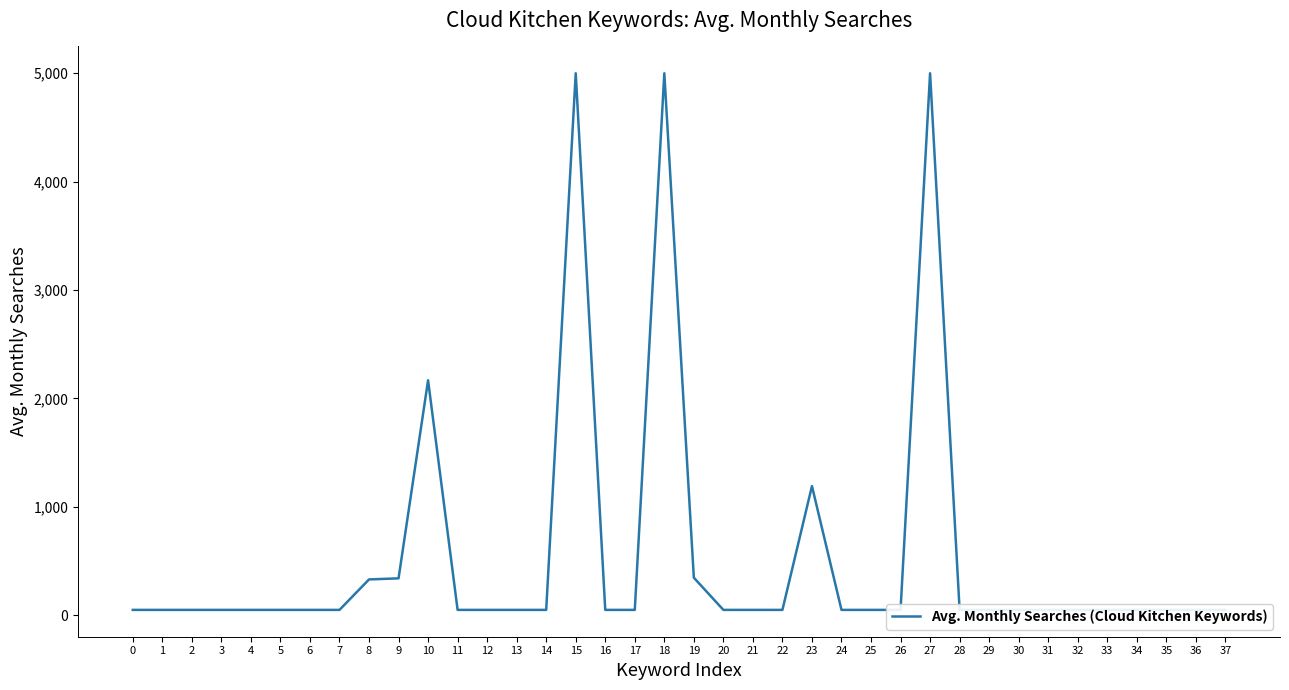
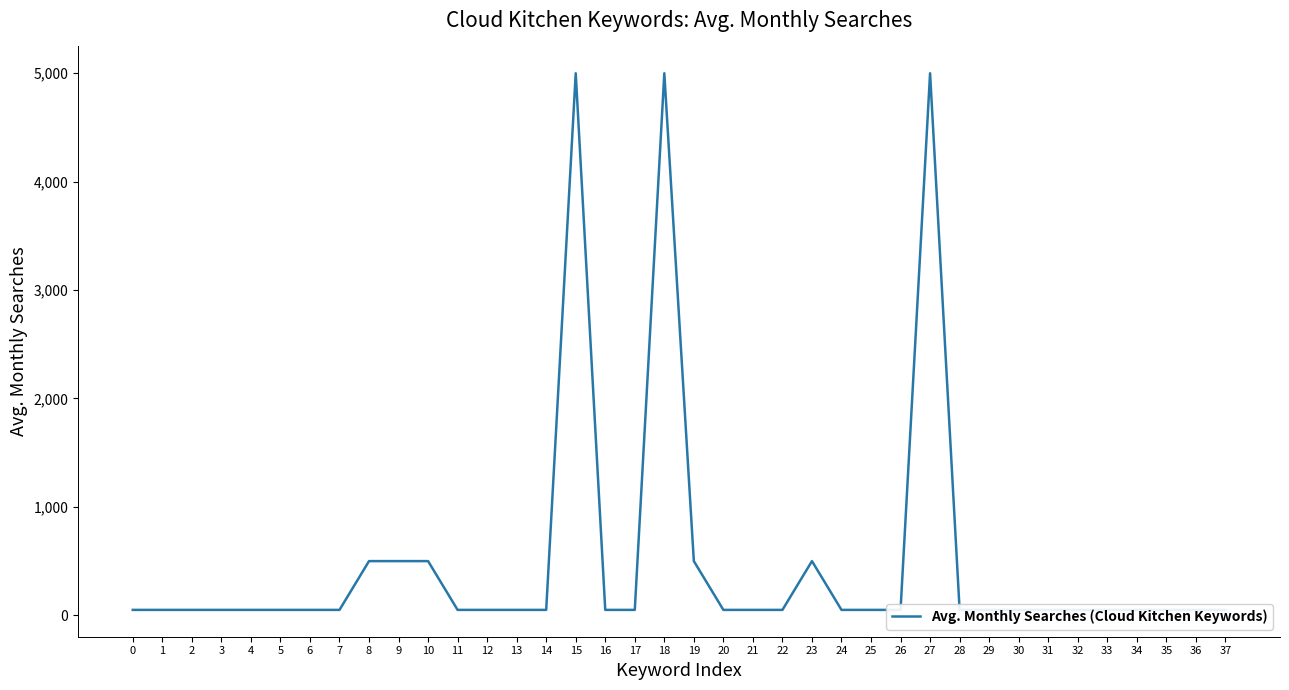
  {
    "0": "50",
    "1": "50",
    "2": "50",
    "3": "50",
    "4": "50",
    "5": "50",
    "6": "50",
    "7": "50",
-   "8": "330",
-   "9": "340",
-   "10": "2,170",
+   "8": "500",
+   "9": "500",
+   "10": "500",
    "11": "50",
    "12": "50",
    "13": "50",
    "14": "50",
    "15": "5,000",
    "16": "50",
    "17": "50",
    "18": "5,000",
-   "19": "350",
+   "19": "500",
    "20": "50",
    "21": "50",
    "22": "50",
-   "23": "1,190",
+   "23": "500",
    "24": "50",
    "25": "50",
    "27": "5,000"
  }
